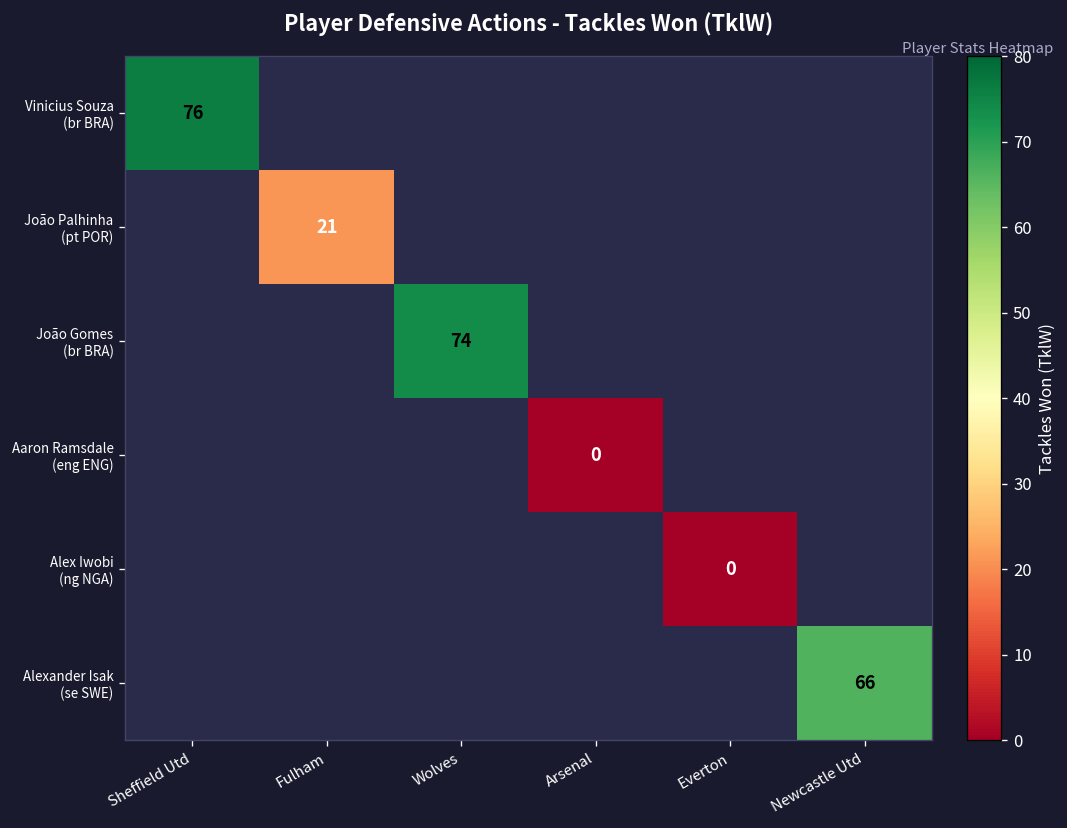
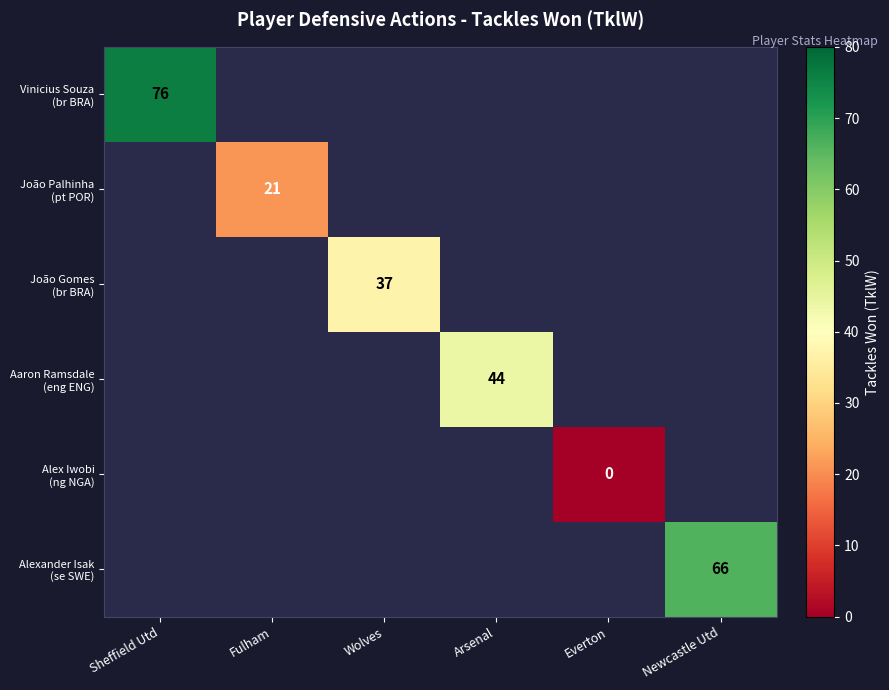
  {
    "Vinicius Souza (br BRA)": {
      "Sheffield Utd": 76
    },
    "João Palhinha (pt POR)": {
      "Fulham": 21
    },
    "João Gomes (br BRA)": {
-     "Wolves": 74
+     "Wolves": 37
    },
    "Aaron Ramsdale (eng ENG)": {
-     "Arsenal": 0
+     "Arsenal": 44
    },
    "Alex Iwobi (ng NGA)": {
      "Everton": 0
    },
    "Alexander Isak (se SWE)": {
      "Newcastle Utd": 66
    }
  }
